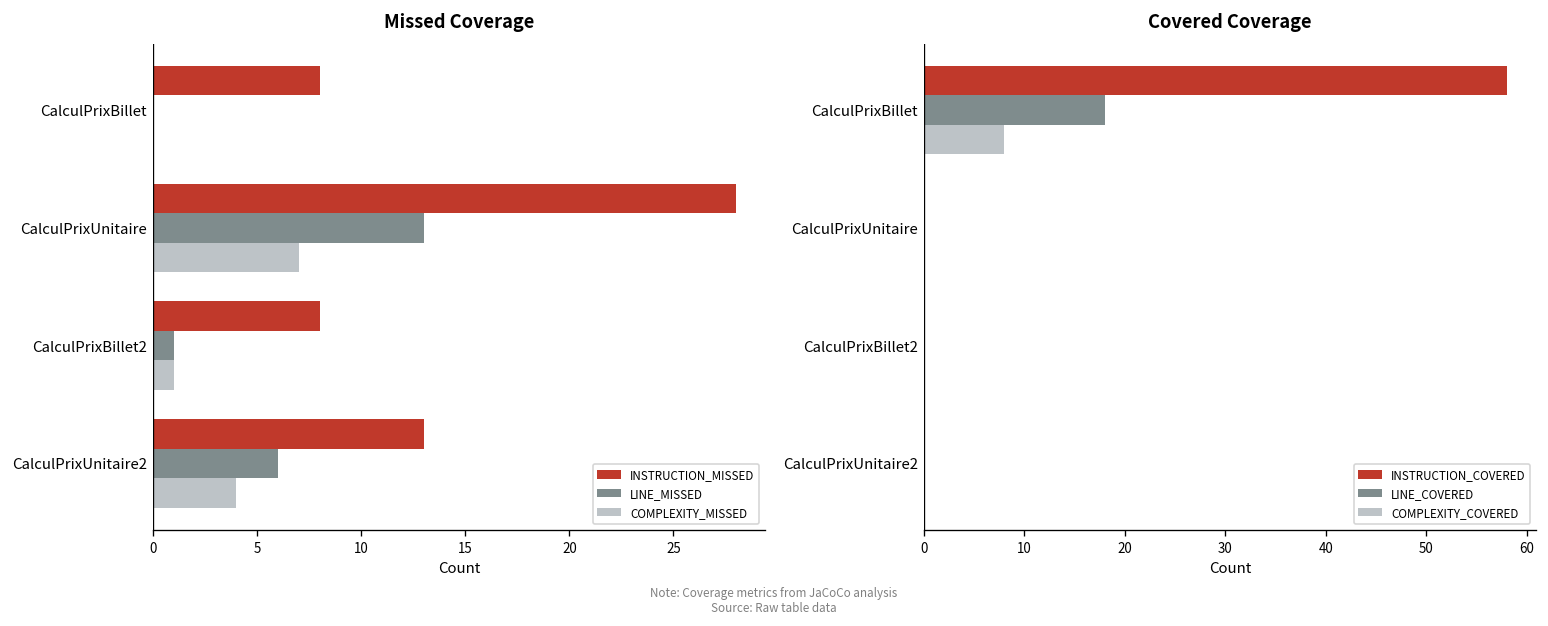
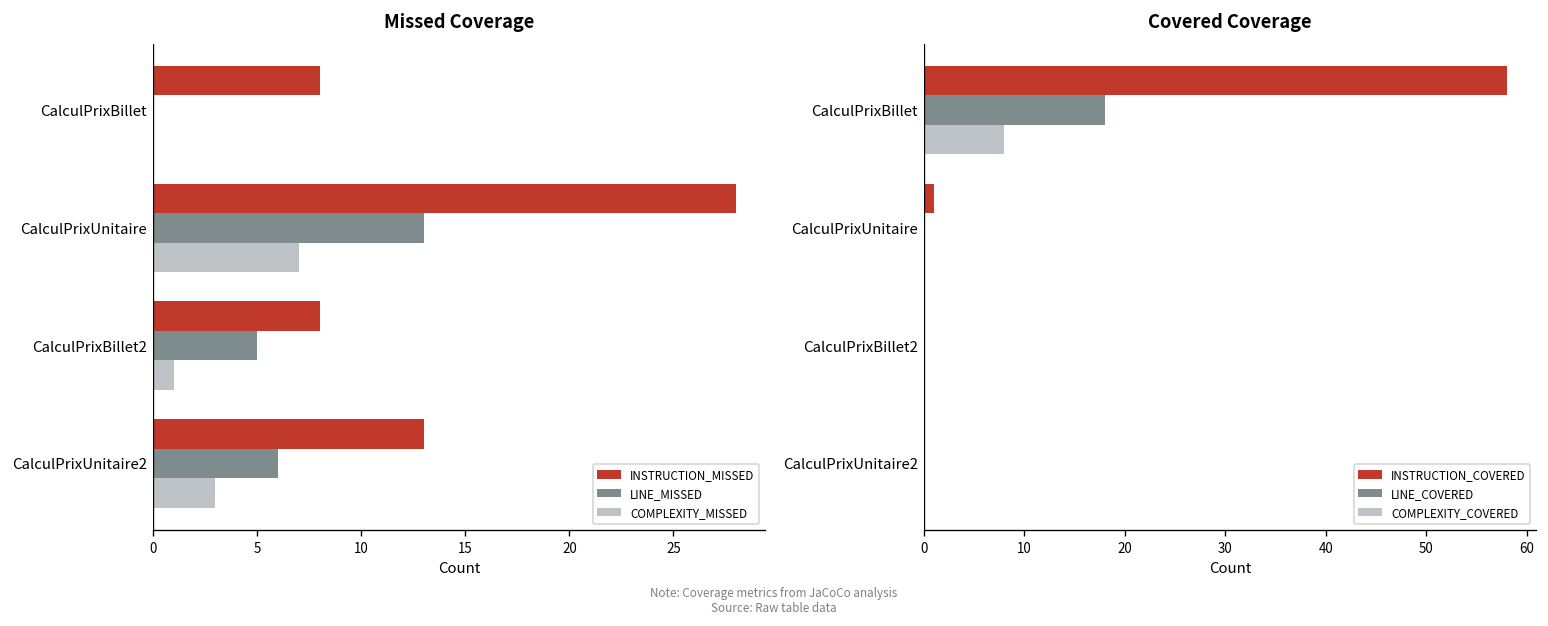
  {
    "Missed Coverage": {
      "INSTRUCTION_MISSED": {
        "CalculPrixBillet": 8,
        "CalculPrixUnitaire": 28,
        "CalculPrixBillet2": 8,
        "CalculPrixUnitaire2": 13
      },
      "LINE_MISSED": {
        "CalculPrixBillet": 0,
        "CalculPrixUnitaire": 13,
-       "CalculPrixBillet2": 1,
+       "CalculPrixBillet2": 5,
        "CalculPrixUnitaire2": 6
      },
      "COMPLEXITY_MISSED": {
        "CalculPrixBillet": 0,
        "CalculPrixUnitaire": 7,
        "CalculPrixBillet2": 1,
-       "CalculPrixUnitaire2": 4
+       "CalculPrixUnitaire2": 3
      }
    },
    "Covered Coverage": {
      "INSTRUCTION_COVERED": {
        "CalculPrixBillet": 58,
-       "CalculPrixUnitaire": 0,
+       "CalculPrixUnitaire": 1,
        "CalculPrixBillet2": 0,
        "CalculPrixUnitaire2": 0
      },
      "LINE_COVERED": {
        "CalculPrixBillet": 18,
        "CalculPrixUnitaire": 0,
        "CalculPrixBillet2": 0,
        "CalculPrixUnitaire2": 0
      },
      "COMPLEXITY_COVERED": {
        "CalculPrixBillet": 8,
        "CalculPrixUnitaire": 0,
        "CalculPrixBillet2": 0,
        "CalculPrixUnitaire2": 0
      }
    }
  }
